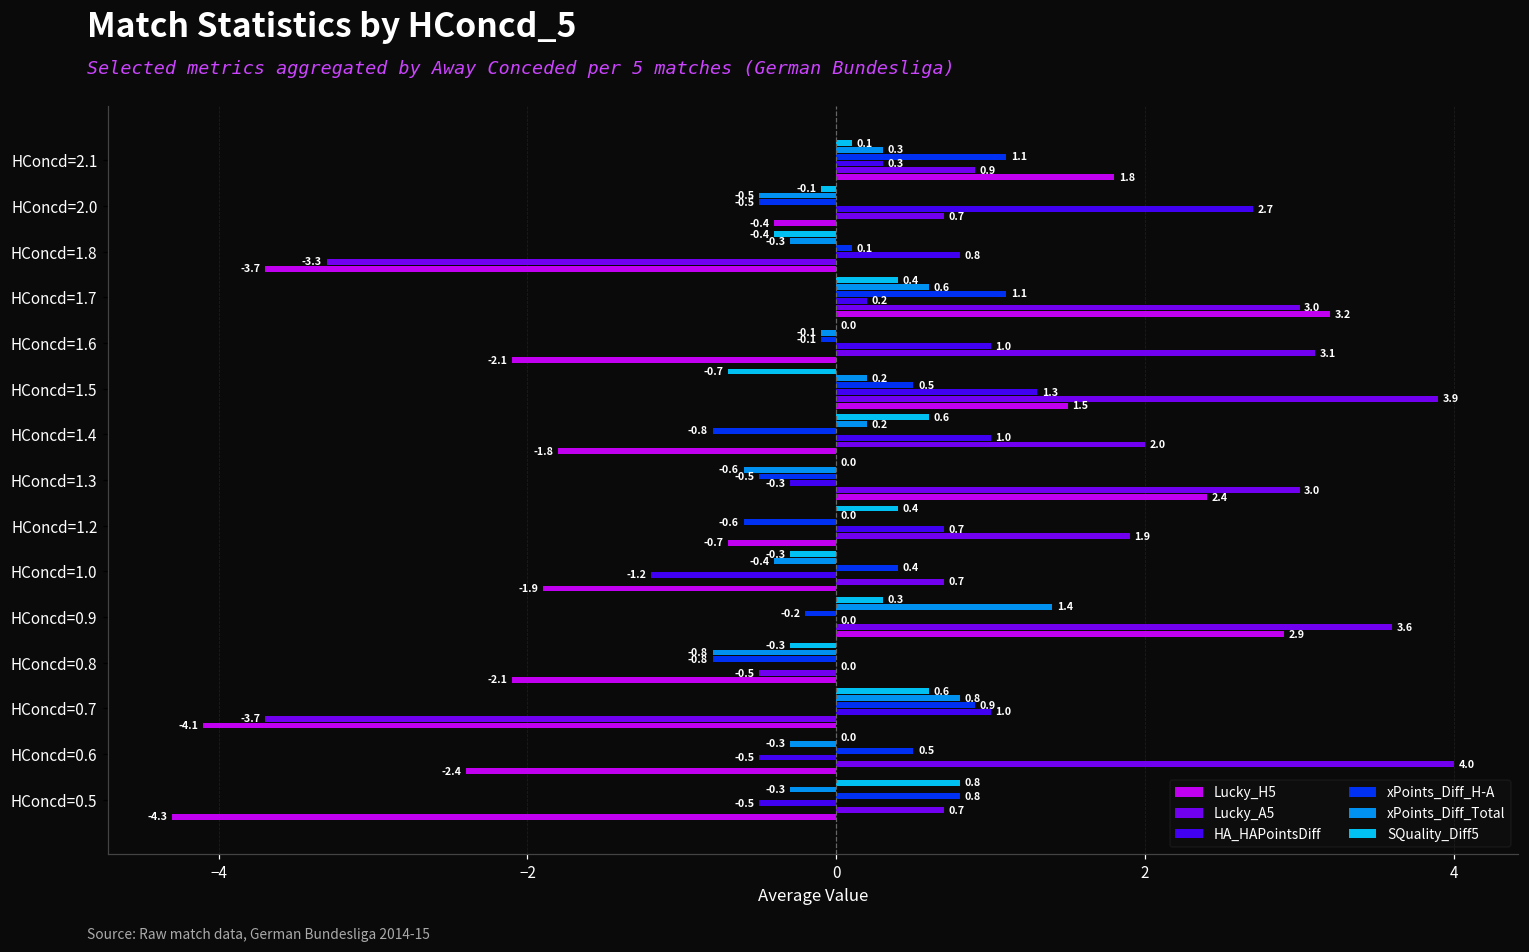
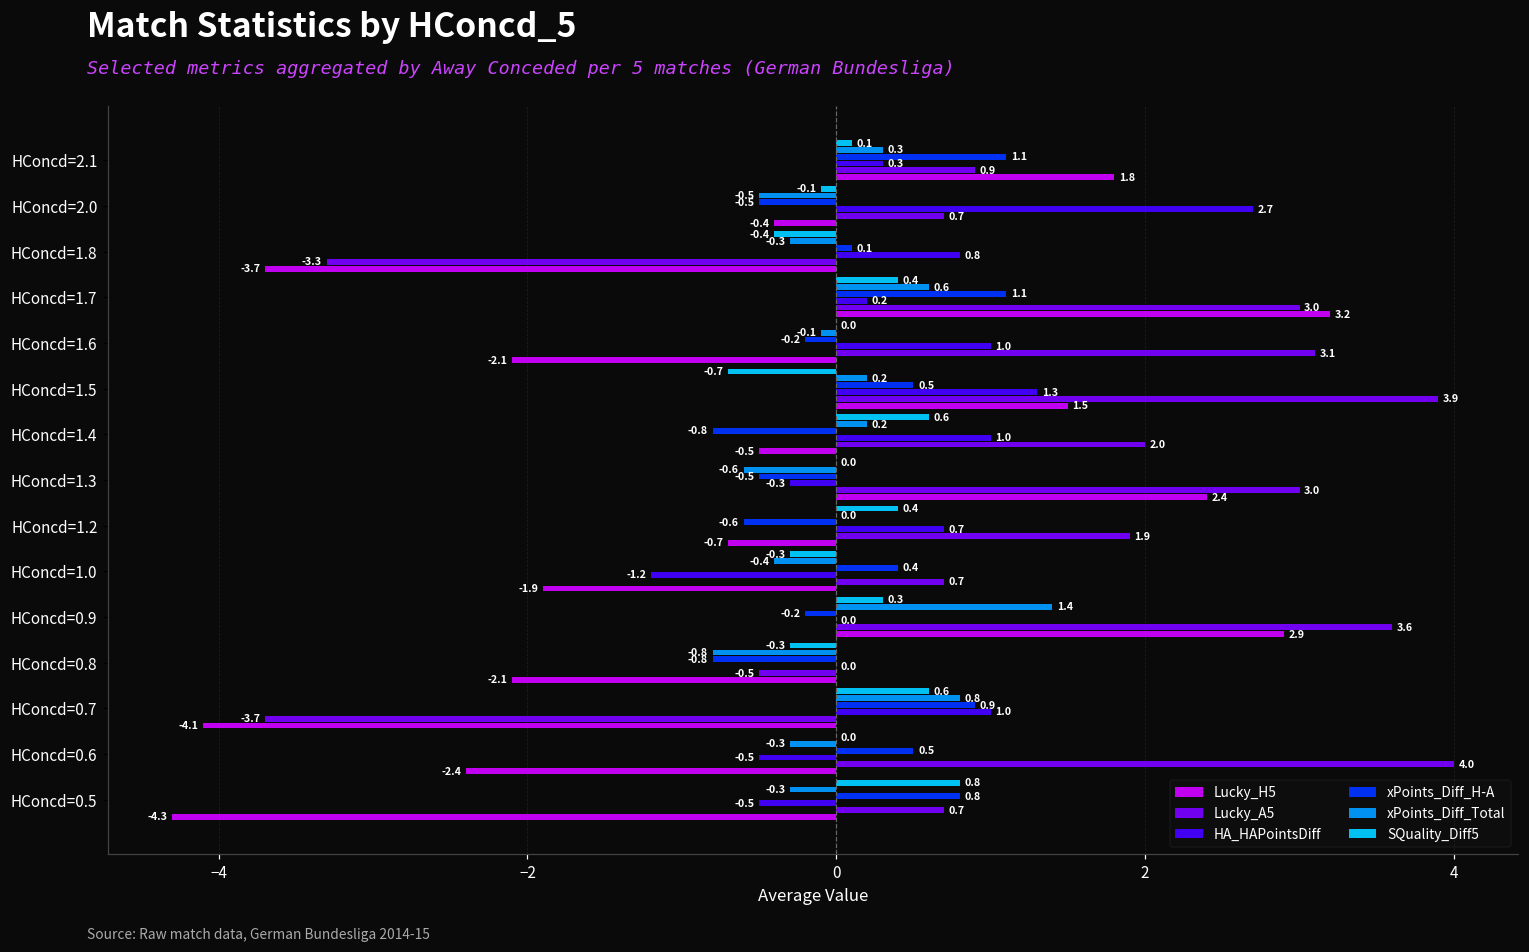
  {
    "Lucky_H5": {
      "HConcd=2.1": 1.8,
      "HConcd=2.0": -0.4,
      "HConcd=1.8": -3.7,
      "HConcd=1.7": 3.2,
      "HConcd=1.6": -2.1,
      "HConcd=1.5": 1.5,
-     "HConcd=1.4": -1.8,
+     "HConcd=1.4": -0.5,
      "HConcd=1.3": 2.4,
      "HConcd=1.2": -0.7,
      "HConcd=1.0": -1.9,
      "HConcd=0.9": 2.9,
      "HConcd=0.8": -2.1,
      "HConcd=0.7": -4.1,
      "HConcd=0.6": -2.4,
      "HConcd=0.5": -4.3
    },
    "xPoints_Diff_H-A": {
      "HConcd=2.1": 1.1,
      "HConcd=1.8": 0.1,
      "HConcd=1.7": 1.1,
-     "HConcd=1.6": -0.1,
+     "HConcd=1.6": -0.2,
      "HConcd=1.5": 0.5,
      "HConcd=1.4": -0.8,
      "HConcd=1.3": -0.5,
      "HConcd=1.2": -0.6,
      "HConcd=1.0": 0.4,
      "HConcd=0.9": -0.2,
      "HConcd=0.7": 0.9,
      "HConcd=0.6": 0.5,
      "HConcd=0.5": 0.8
    }
  }
